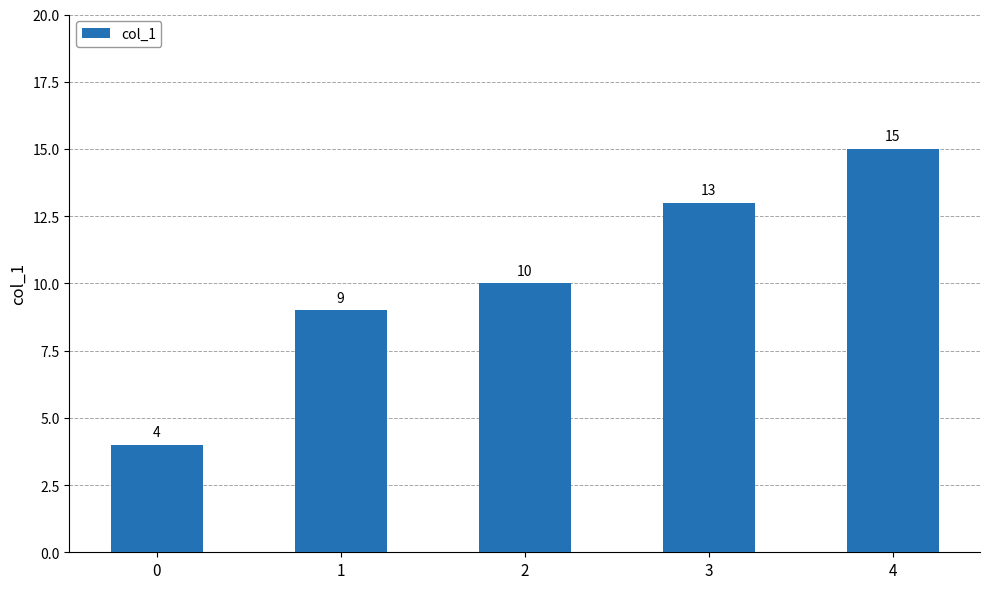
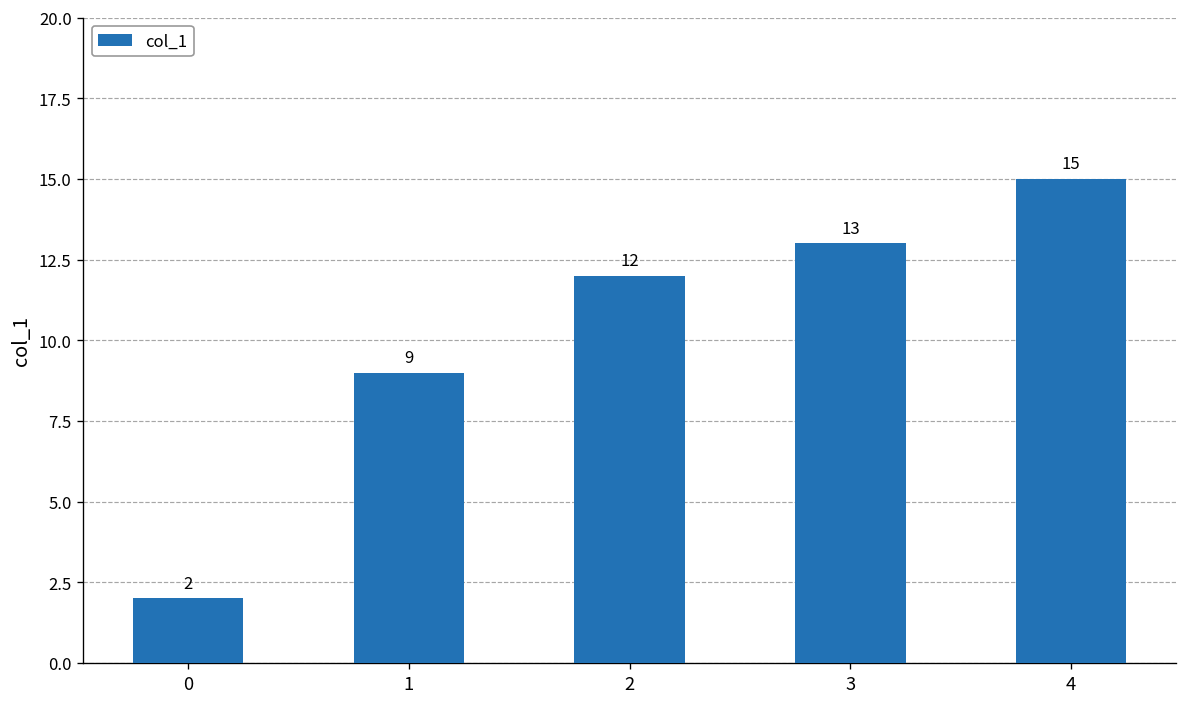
  {
-   "0": 4,
+   "0": 2,
    "1": 9,
-   "2": 10,
+   "2": 12,
    "3": 13,
    "4": 15
  }
